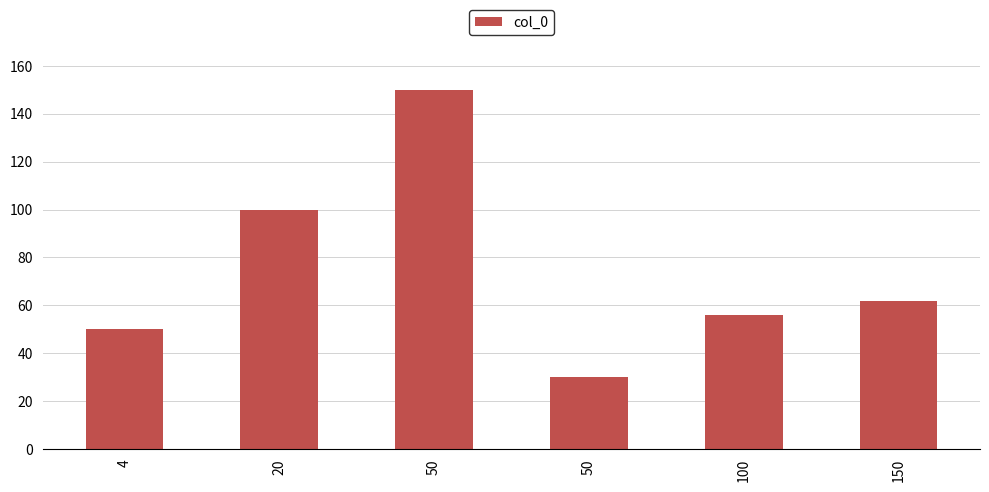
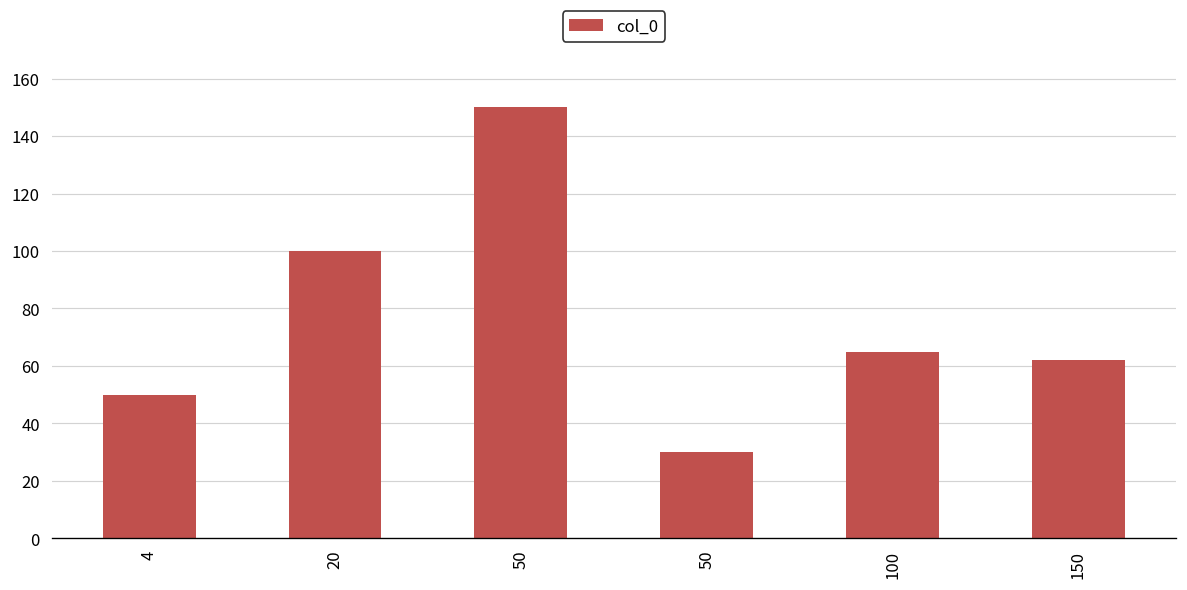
  {
    "4": 50,
    "20": 100,
-   "100": 56,
+   "100": 65,
    "150": 62
  }
